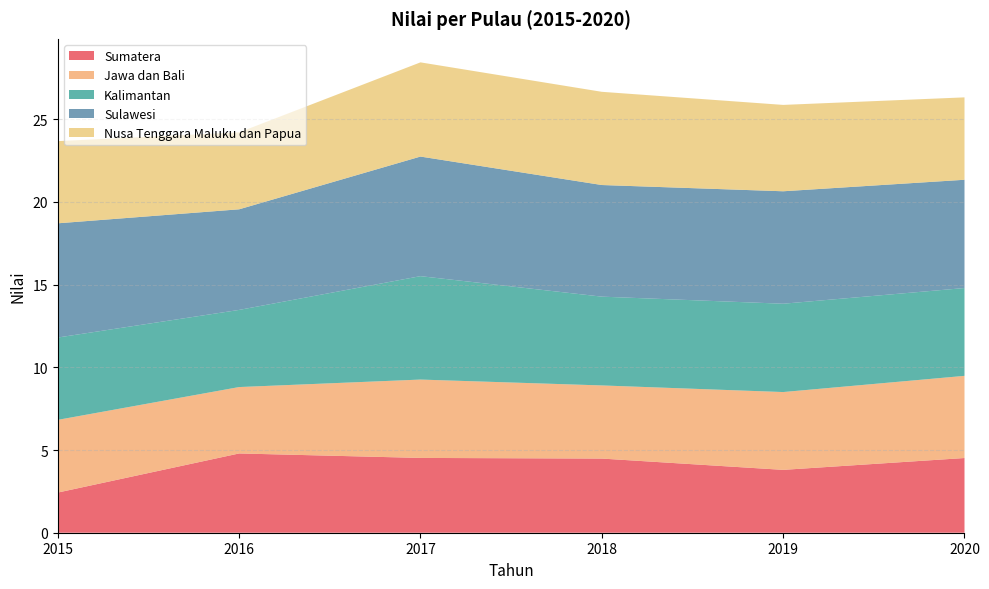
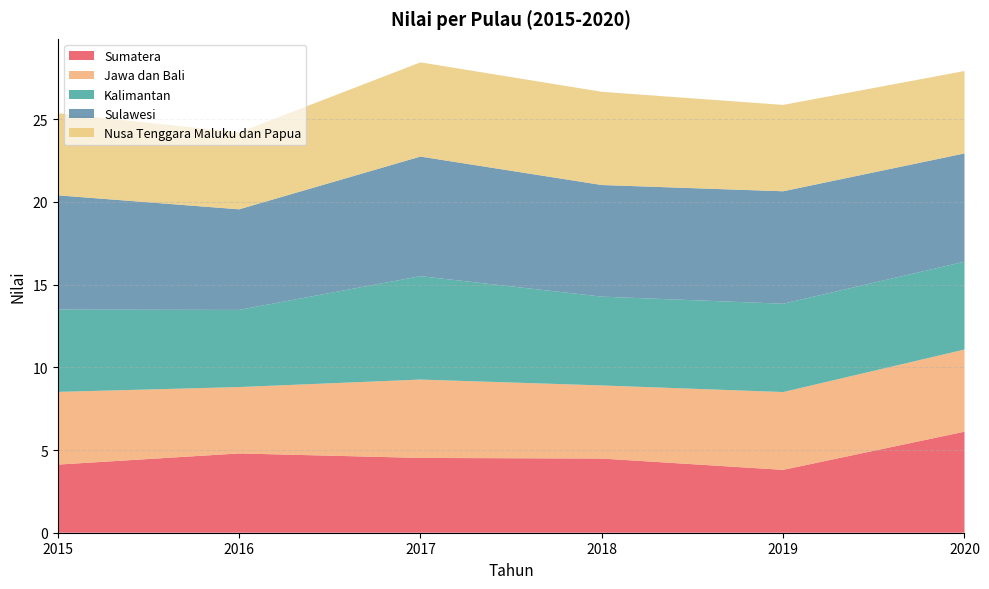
  {
    "Sumatera": {
-     "2015": 2.4,
+     "2015": 4.1,
      "2016": 4.8,
      "2017": 4.5,
      "2018": 4.5,
      "2019": 3.8,
-     "2020": 4.5
+     "2020": 6.1
    }
  }
